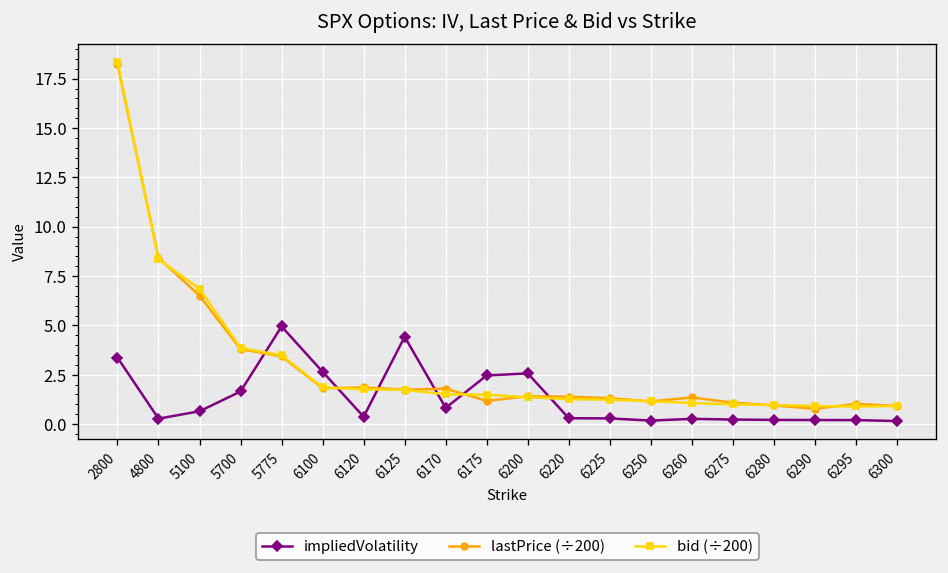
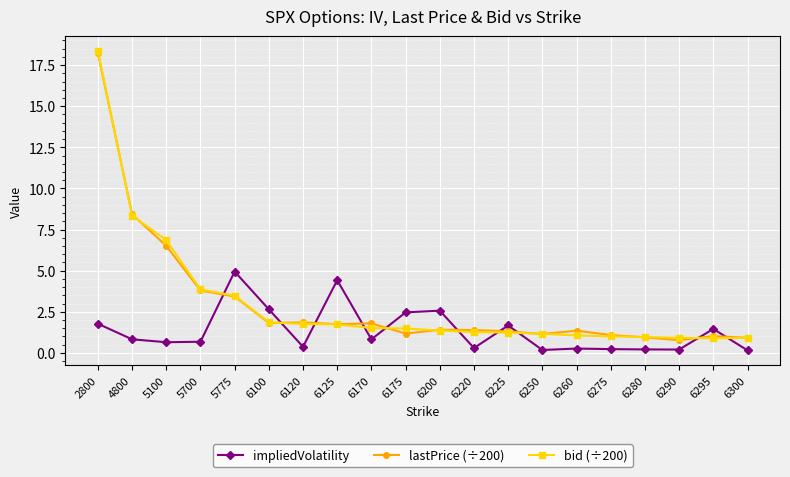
  {
    "impliedVolatility": {
-     "2800": 3.4,
-     "4800": 0.3,
+     "2800": 1.8,
+     "4800": 0.8,
      "5100": 0.6,
-     "5700": 1.7,
+     "5700": 0.7,
      "5775": 4.9,
      "6100": 2.6,
      "6120": 0.4,
      "6125": 4.4,
      "6170": 0.8,
      "6175": 2.5,
      "6200": 2.6,
      "6220": 0.3,
-     "6225": 0.3,
+     "6225": 1.7,
      "6250": 0.2,
      "6260": 0.3,
      "6275": 0.2,
      "6280": 0.2,
      "6290": 0.2,
-     "6295": 0.2,
+     "6295": 1.5,
      "6300": 0.2
    }
  }
